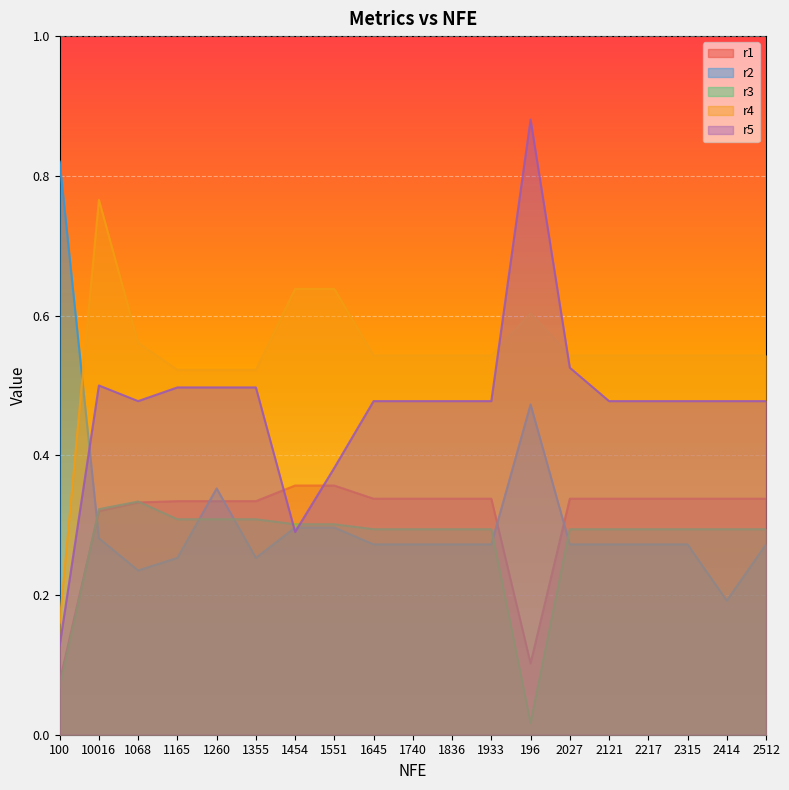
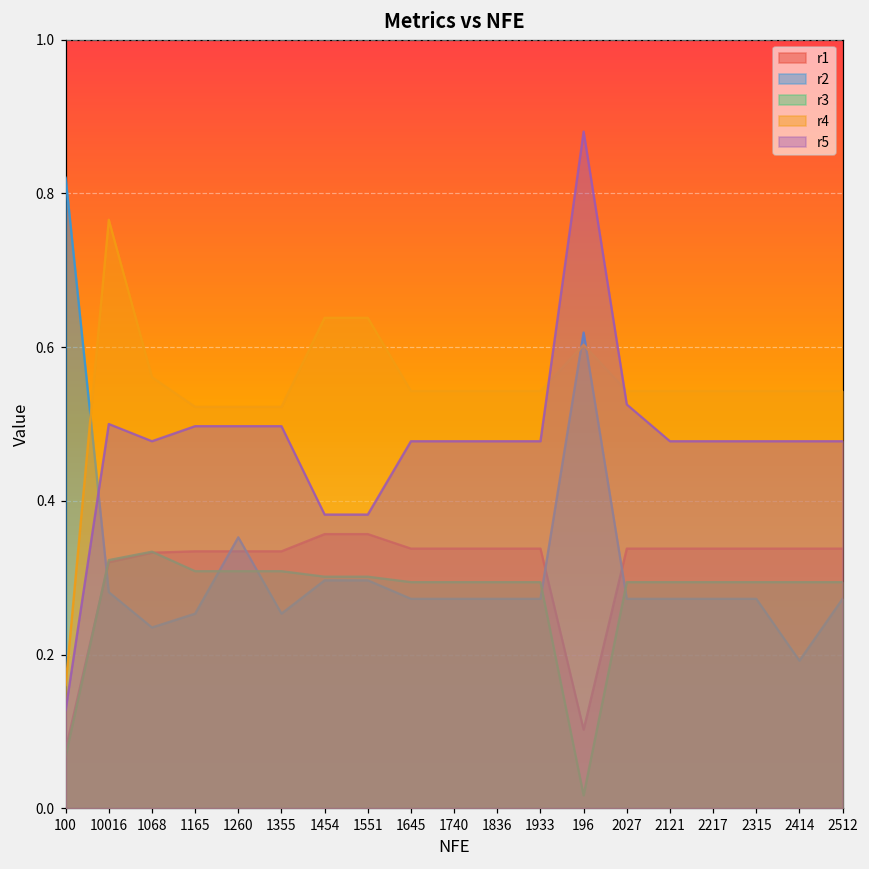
  {
    "r2": {
      "100": 0.82,
      "10016": 0.28,
      "1068": 0.24,
      "1165": 0.25,
      "1260": 0.35,
      "1355": 0.25,
      "1454": 0.30,
      "1551": 0.30,
      "1645": 0.27,
      "1740": 0.27,
      "1836": 0.27,
      "1933": 0.27,
-     "196": 0.47,
+     "196": 0.62,
      "2027": 0.27,
      "2121": 0.27,
      "2217": 0.27,
      "2315": 0.27,
      "2414": 0.19,
      "2512": 0.27
    },
    "r3": {
      "100": 0.07,
      "1165": 0.31,
      "1260": 0.31,
      "1355": 0.31,
      "1454": 0.30,
      "1551": 0.30,
      "1645": 0.29,
      "1740": 0.29,
      "1836": 0.29,
      "1933": 0.29,
      "196": 0.02,
      "2027": 0.29,
      "2121": 0.29,
      "2217": 0.29,
      "2315": 0.29,
      "2414": 0.29,
      "2512": 0.29
    },
    "r5": {
      "100": 0.13,
      "10016": 0.50,
      "1068": 0.48,
      "1165": 0.50,
      "1260": 0.50,
      "1355": 0.50,
-     "1454": 0.29,
+     "1454": 0.38,
      "1551": 0.38,
      "1645": 0.48,
      "1740": 0.48,
      "1836": 0.48,
      "1933": 0.48,
      "196": 0.88,
      "2027": 0.53,
      "2121": 0.48,
      "2217": 0.48,
      "2315": 0.48,
      "2414": 0.48,
      "2512": 0.48
    }
  }
